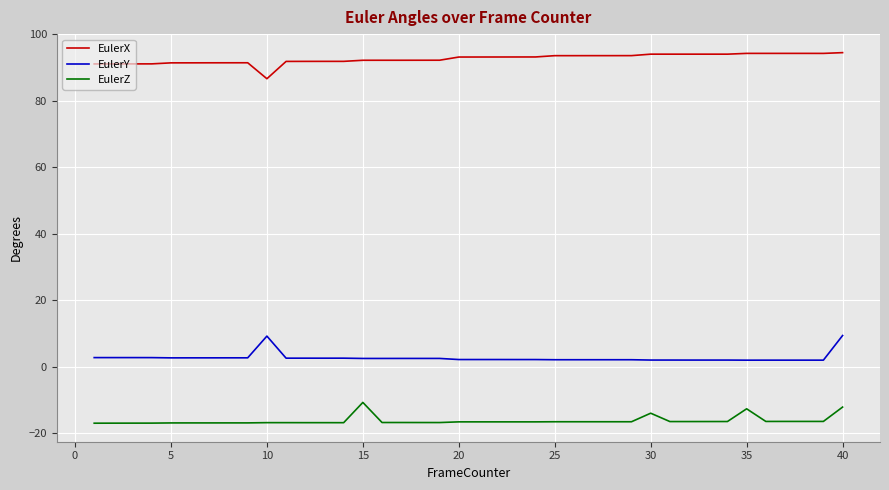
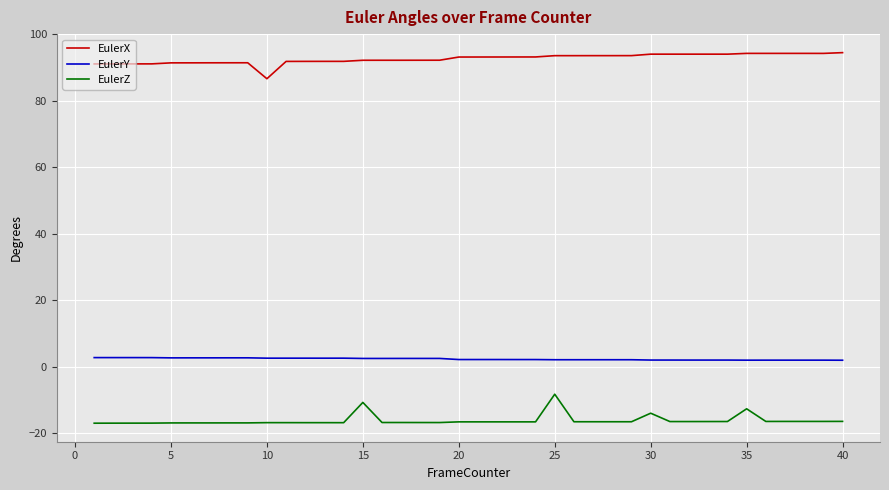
  {
    "EulerX": {
      "5": 91,
      "10": 87,
      "15": 92,
      "20": 93,
      "25": 94,
      "30": 94,
      "35": 94,
      "40": 94
    },
    "EulerY": {
      "5": 3,
-     "10": 9,
+     "10": 3,
      "15": 2,
      "20": 2,
      "25": 2,
      "30": 2,
      "35": 2,
-     "40": 9
+     "40": 2
    },
    "EulerZ": {
      "5": -17,
      "10": -17,
      "15": -11,
      "20": -17,
-     "25": -17,
+     "25": -8,
      "30": -14,
      "35": -13,
-     "40": -12
+     "40": -17
    }
  }
